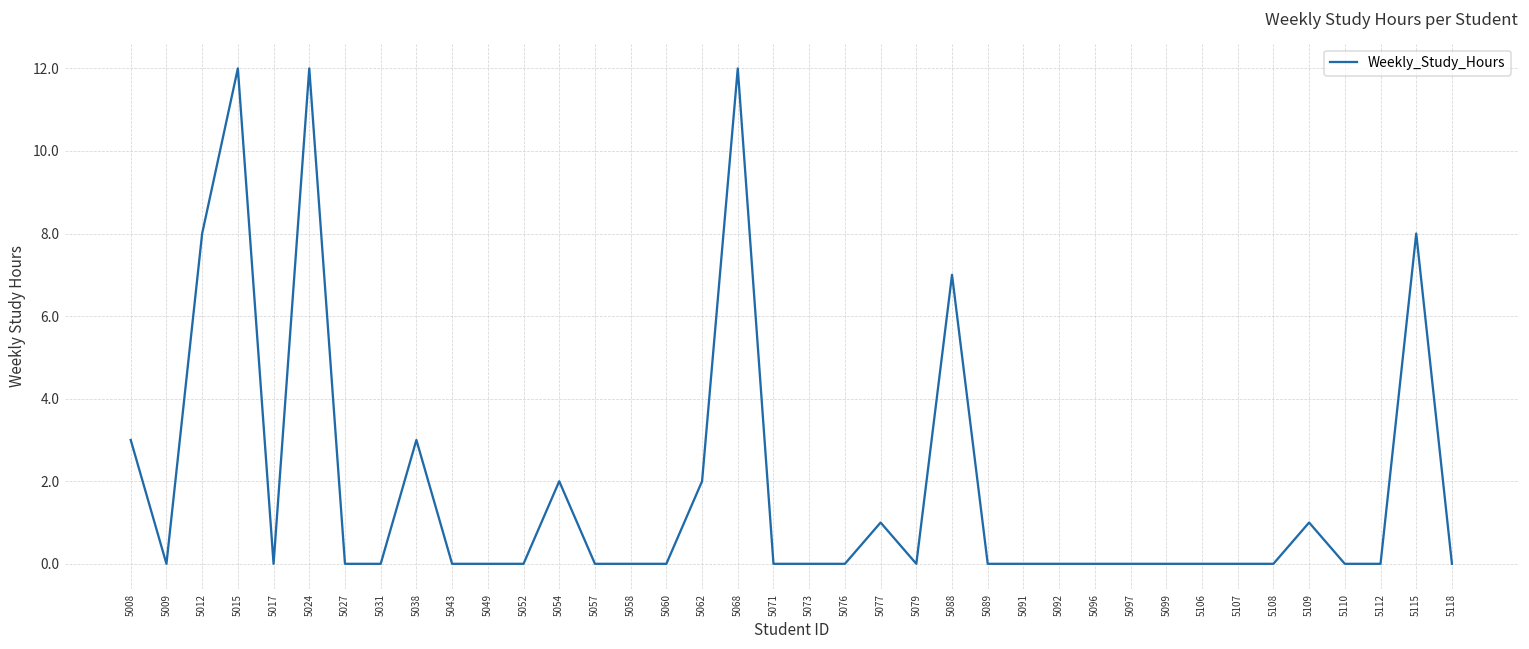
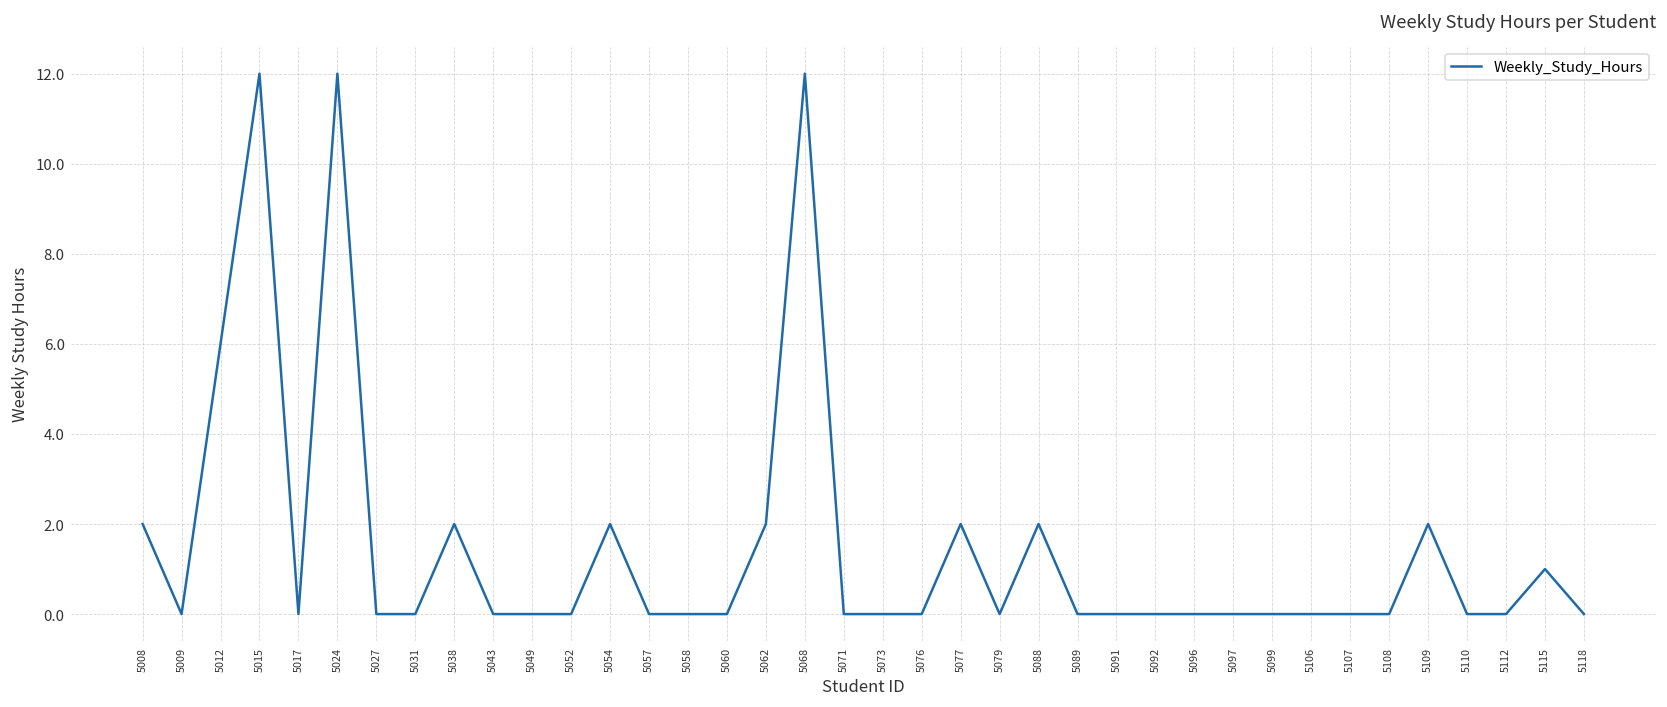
  {
-   "5008": 3,
+   "5008": 2,
    "5009": 0,
-   "5012": 8,
+   "5012": 6,
    "5015": 12,
    "5017": 0,
    "5024": 12,
    "5027": 0,
    "5031": 0,
-   "5038": 3,
+   "5038": 2,
    "5043": 0,
    "5049": 0,
    "5052": 0,
    "5054": 2,
    "5057": 0,
    "5058": 0,
    "5060": 0,
    "5062": 2,
    "5068": 12,
    "5071": 0,
    "5073": 0,
    "5076": 0,
-   "5077": 1,
+   "5077": 2,
    "5079": 0,
-   "5088": 7,
+   "5088": 2,
    "5089": 0,
    "5091": 0,
    "5092": 0,
    "5096": 0,
    "5097": 0,
    "5099": 0,
    "5106": 0,
    "5107": 0,
    "5108": 0,
-   "5109": 1,
+   "5109": 2,
    "5110": 0,
    "5112": 0,
-   "5115": 8,
+   "5115": 1,
    "5118": 0
  }
